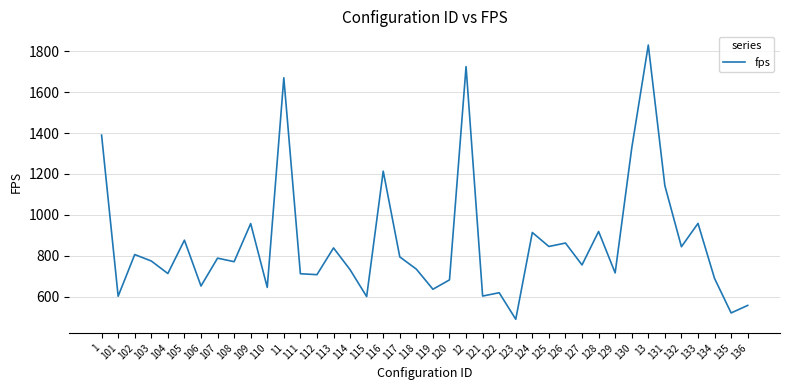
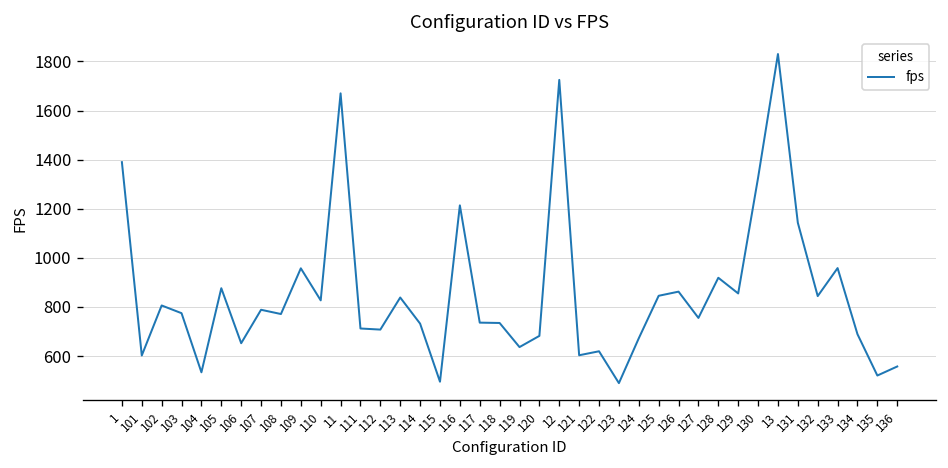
  {
    "1": 1390,
    "101": 600,
    "102": 810,
    "103": 770,
-   "104": 710,
+   "104": 530,
    "105": 880,
    "106": 650,
    "107": 790,
    "108": 770,
    "109": 960,
-   "110": 650,
+   "110": 830,
    "11": 1670,
    "111": 710,
    "112": 710,
    "113": 840,
    "114": 730,
-   "115": 600,
+   "115": 500,
    "116": 1210,
-   "117": 790,
+   "117": 740,
    "118": 730,
    "119": 640,
    "120": 680,
    "12": 1720,
    "121": 600,
    "122": 620,
    "123": 490,
-   "124": 910,
+   "124": 670,
    "125": 850,
    "126": 860,
    "127": 760,
    "128": 920,
-   "129": 720,
+   "129": 850,
    "130": 1330,
    "13": 1830,
    "131": 1140,
    "132": 840,
    "133": 960,
    "134": 690,
    "135": 520,
    "136": 560
  }
